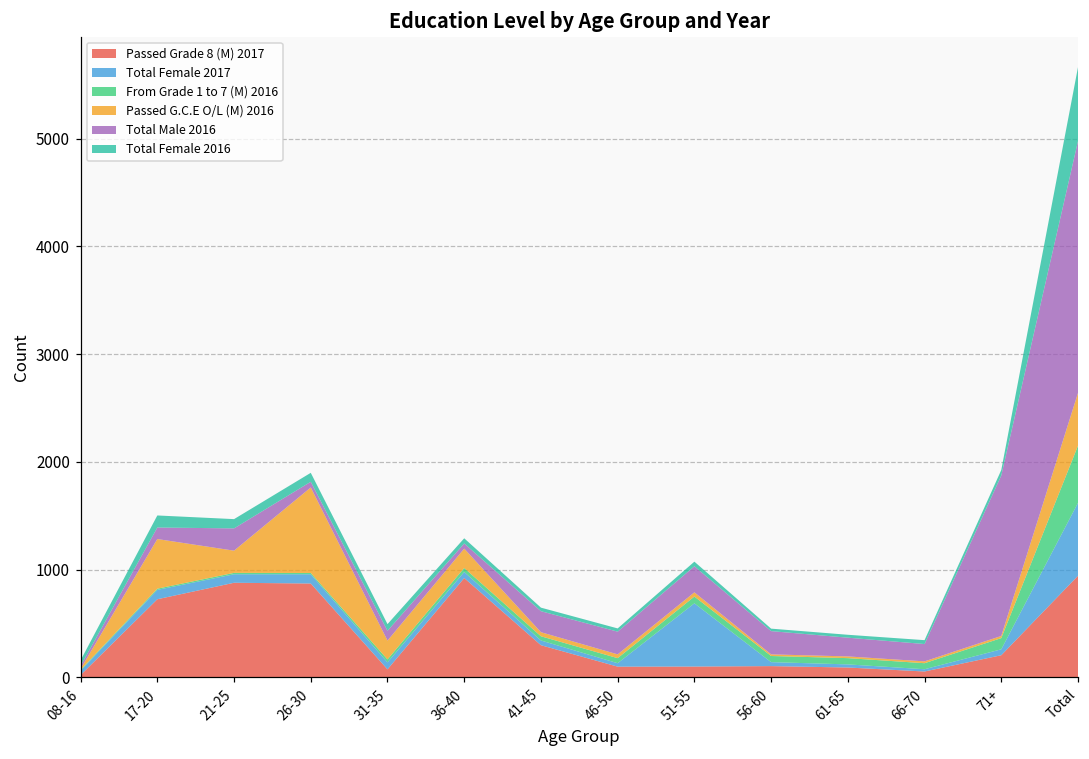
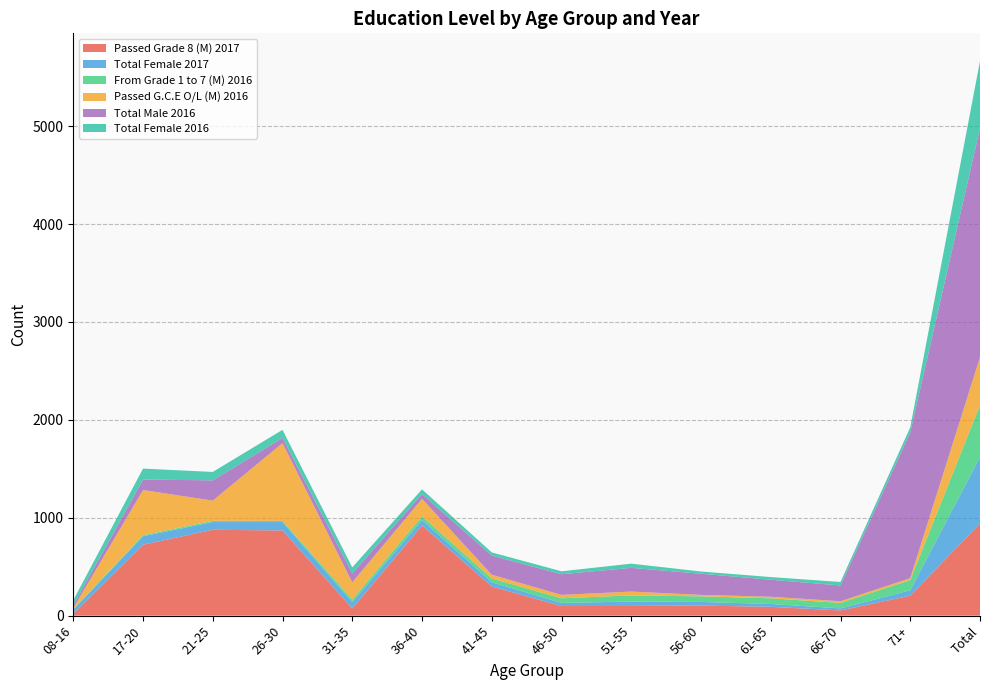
  {
    "Passed Grade 8 (M) 2017": {
      "17-20": 700,
      "21-25": 900,
      "26-30": 900,
      "31-35": 100,
      "36-40": 900,
      "41-45": 300,
      "46-50": 100,
      "51-55": 100,
      "56-60": 100,
      "61-65": 100,
      "71+": 200,
      "Total": 900
    },
    "Total Female 2017": {
      "31-35": 100,
      "36-40": 100,
      "41-45": 0,
      "46-50": 0,
-     "51-55": 600,
+     "51-55": 0,
      "56-60": 0,
      "61-65": 0,
      "71+": 100,
      "Total": 700
    },
    "Passed G.C.E O/L (M) 2016": {
      "17-20": 500,
      "21-25": 200,
      "26-30": 800,
      "31-35": 200,
      "36-40": 200,
      "41-45": 0,
      "46-50": 0,
      "51-55": 0,
      "Total": 500
    },
    "Total Male 2016": {
      "08-16": 0,
      "17-20": 100,
      "21-25": 200,
      "26-30": 100,
      "31-35": 100,
      "36-40": 0,
      "41-45": 200,
      "46-50": 200,
      "51-55": 200,
      "61-65": 200,
      "66-70": 200,
      "71+": 1500,
      "Total": 2300
    }
  }
